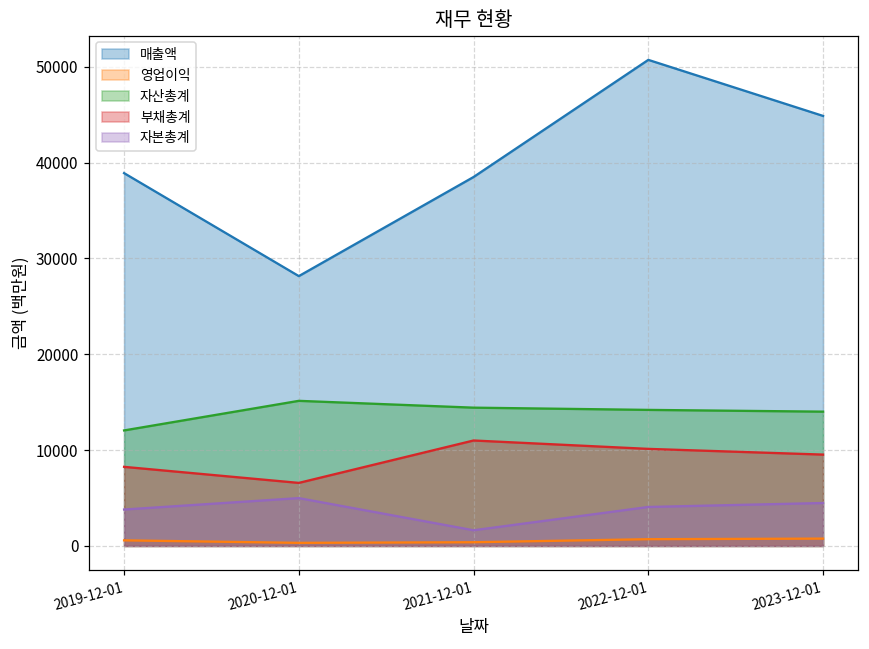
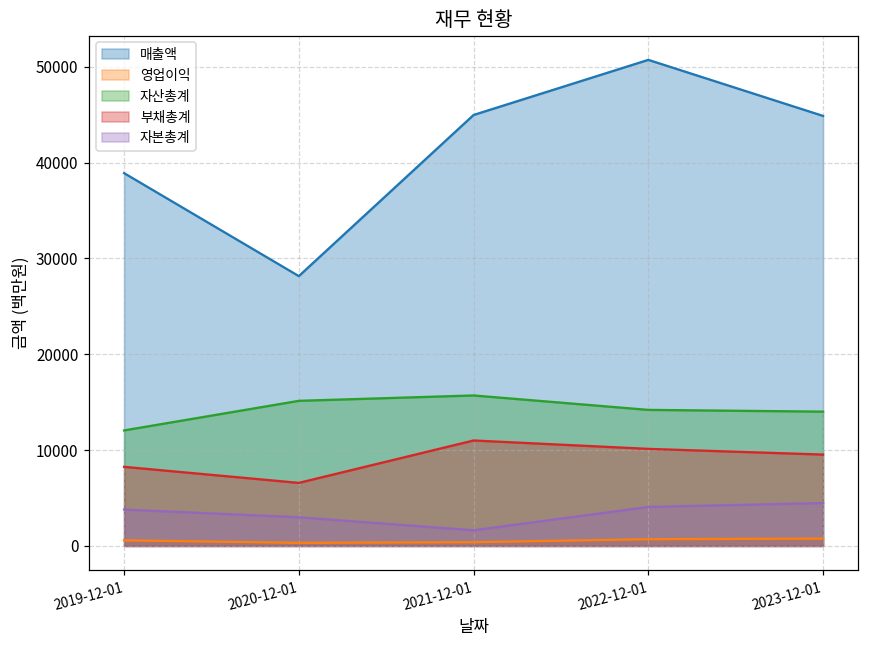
  {
    "매출액": {
      "2019-12-01": 39000,
      "2020-12-01": 28000,
-     "2021-12-01": 38000,
+     "2021-12-01": 45000,
      "2022-12-01": 51000,
      "2023-12-01": 45000
    },
    "자산총계": {
      "2019-12-01": 12000,
      "2020-12-01": 15000,
-     "2021-12-01": 14000,
+     "2021-12-01": 16000,
      "2022-12-01": 14000,
      "2023-12-01": 14000
    },
    "자본총계": {
      "2019-12-01": 4000,
-     "2020-12-01": 5000,
+     "2020-12-01": 3000,
      "2021-12-01": 2000,
      "2022-12-01": 4000,
      "2023-12-01": 4000
    }
  }
